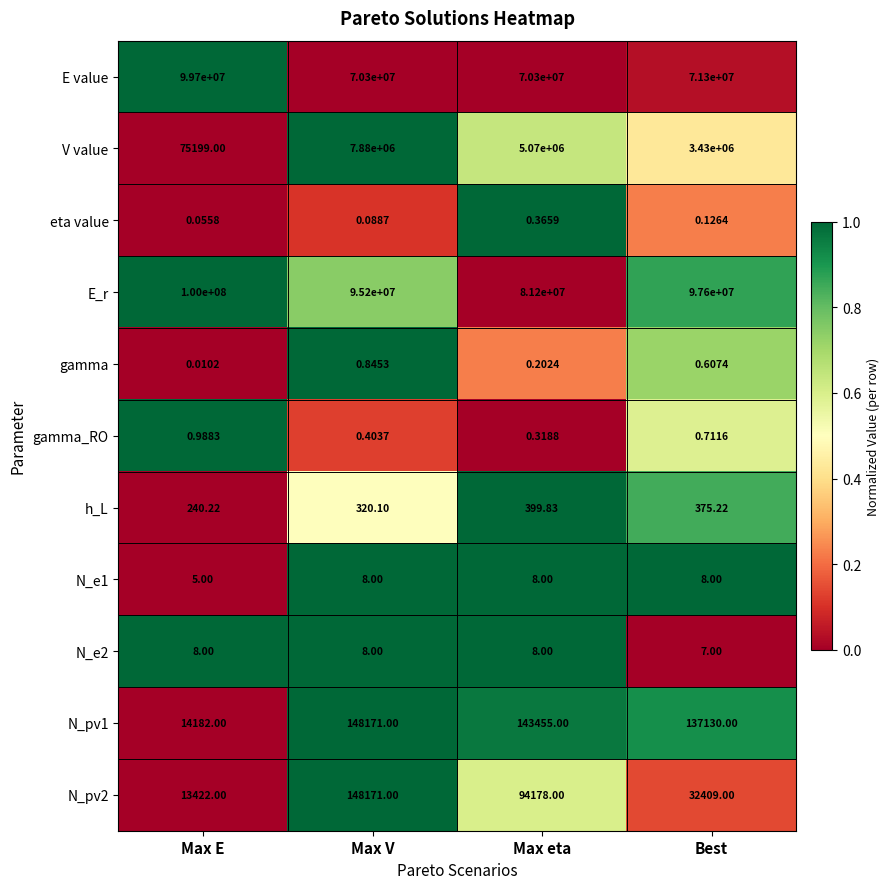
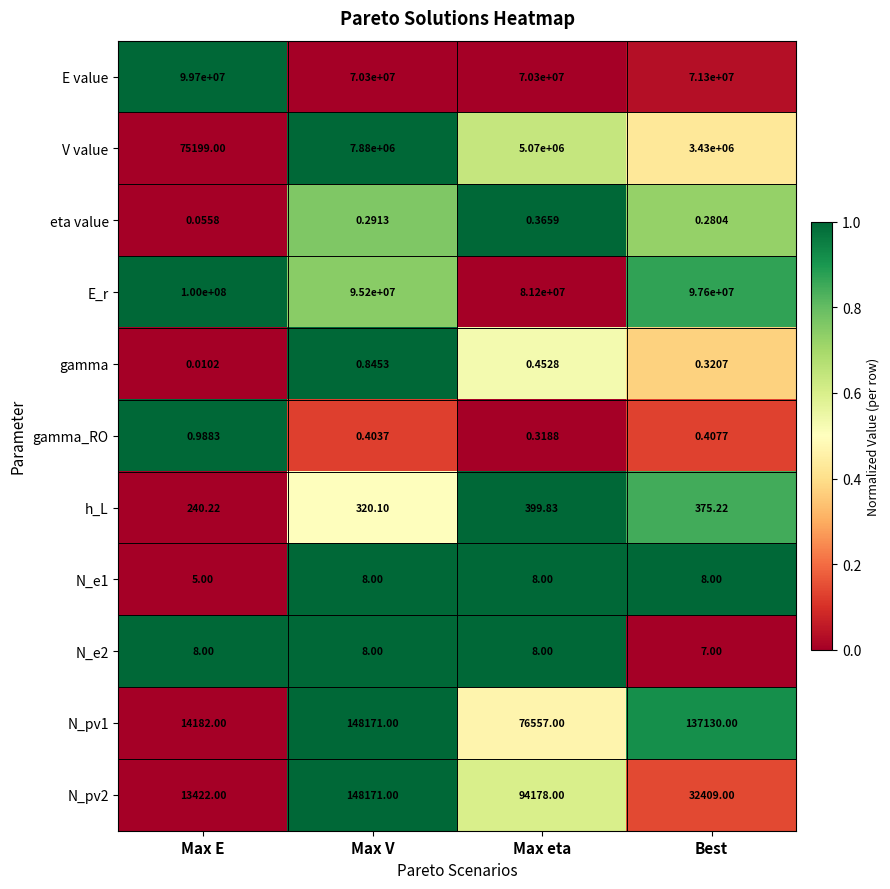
  {
    "E value": {
      "Max E": "9.97e+07",
      "Max V": "7.03e+07",
      "Max eta": "7.03e+07",
      "Best": "7.13e+07"
    },
    "V value": {
      "Max E": "75199.00",
      "Max V": "7.88e+06",
      "Max eta": "5.07e+06",
      "Best": "3.43e+06"
    },
    "eta value": {
      "Max E": "0.0558",
-     "Max V": "0.0887",
+     "Max V": "0.2913",
      "Max eta": "0.3659",
-     "Best": "0.1264"
+     "Best": "0.2804"
    },
    "E_r": {
      "Max E": "1.00e+08",
      "Max V": "9.52e+07",
      "Max eta": "8.12e+07",
      "Best": "9.76e+07"
    },
    "gamma": {
      "Max E": "0.0102",
      "Max V": "0.8453",
-     "Max eta": "0.2024",
-     "Best": "0.6074"
+     "Max eta": "0.4528",
+     "Best": "0.3207"
    },
    "gamma_RO": {
      "Max E": "0.9883",
      "Max V": "0.4037",
      "Max eta": "0.3188",
-     "Best": "0.7116"
+     "Best": "0.4077"
    },
    "h_L": {
      "Max E": "240.22",
      "Max V": "320.10",
      "Max eta": "399.83",
      "Best": "375.22"
    },
    "N_e1": {
      "Max E": "5.00",
      "Max V": "8.00",
      "Max eta": "8.00",
      "Best": "8.00"
    },
    "N_e2": {
      "Max E": "8.00",
      "Max V": "8.00",
      "Max eta": "8.00",
      "Best": "7.00"
    },
    "N_pv1": {
      "Max E": "14182.00",
      "Max V": "148171.00",
-     "Max eta": "143455.00",
+     "Max eta": "76557.00",
      "Best": "137130.00"
    },
    "N_pv2": {
      "Max E": "13422.00",
      "Max V": "148171.00",
      "Max eta": "94178.00",
      "Best": "32409.00"
    }
  }
